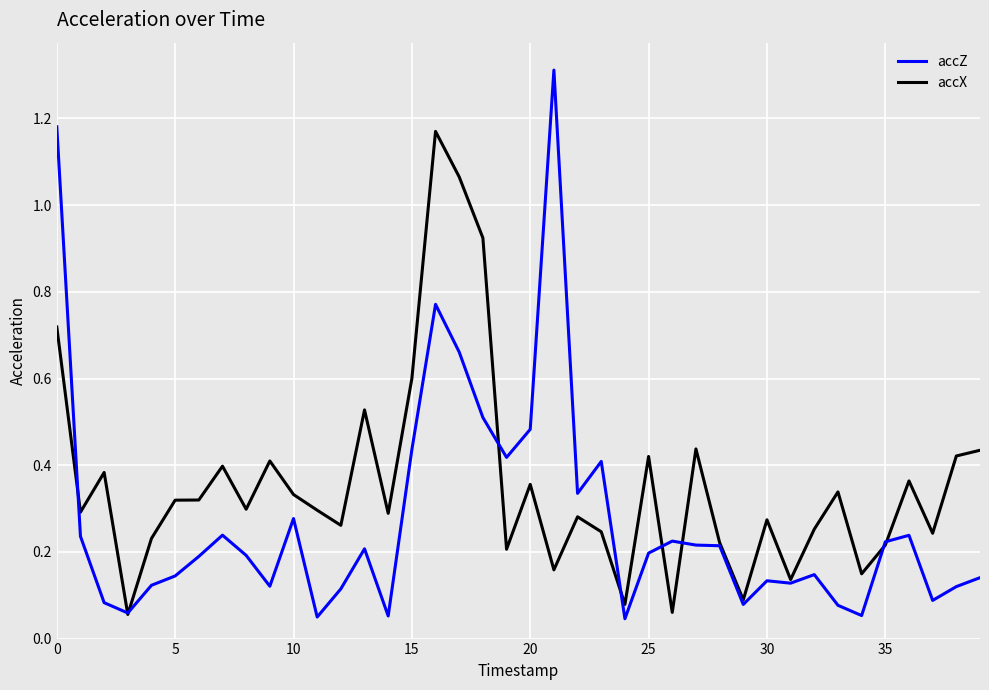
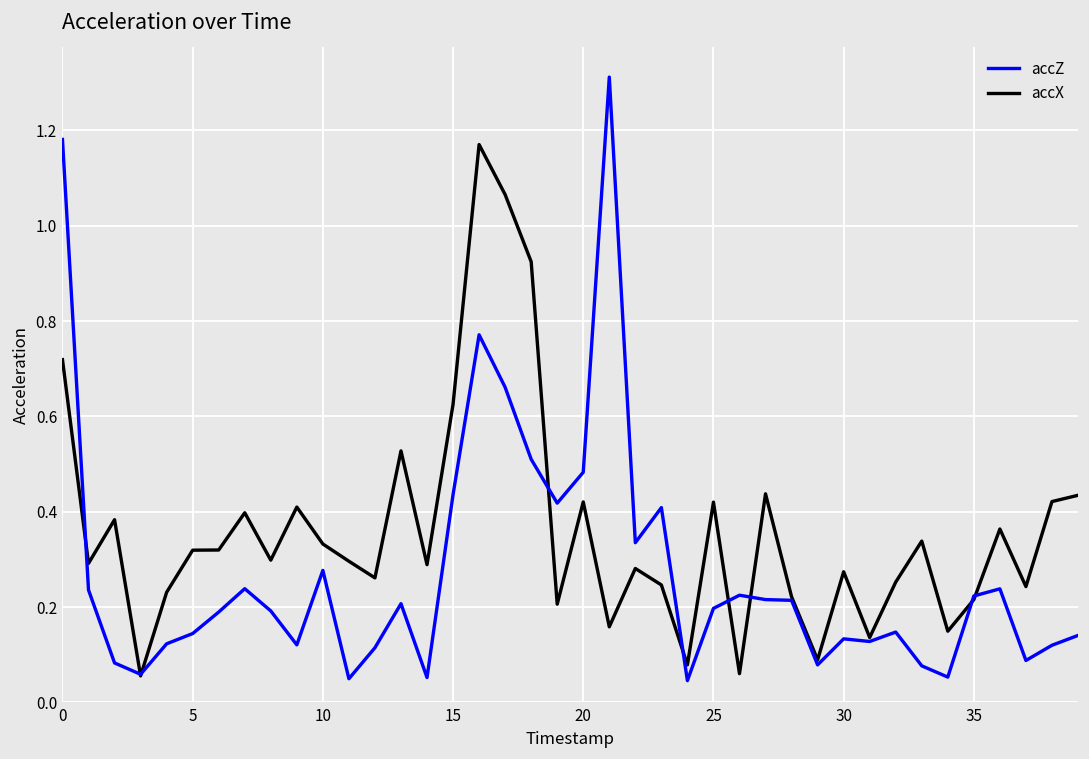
  {
    "accZ": {
      "0": 1.18,
      "5": 0.14,
      "10": 0.28,
      "15": 0.44,
      "20": 0.48,
      "25": 0.20,
      "30": 0.13,
      "35": 0.22
    },
    "accX": {
      "0": 0.72,
      "5": 0.32,
      "10": 0.33,
-     "15": 0.60,
-     "20": 0.36,
+     "15": 0.63,
+     "20": 0.42,
      "25": 0.42,
      "30": 0.27,
      "35": 0.22
    }
  }
